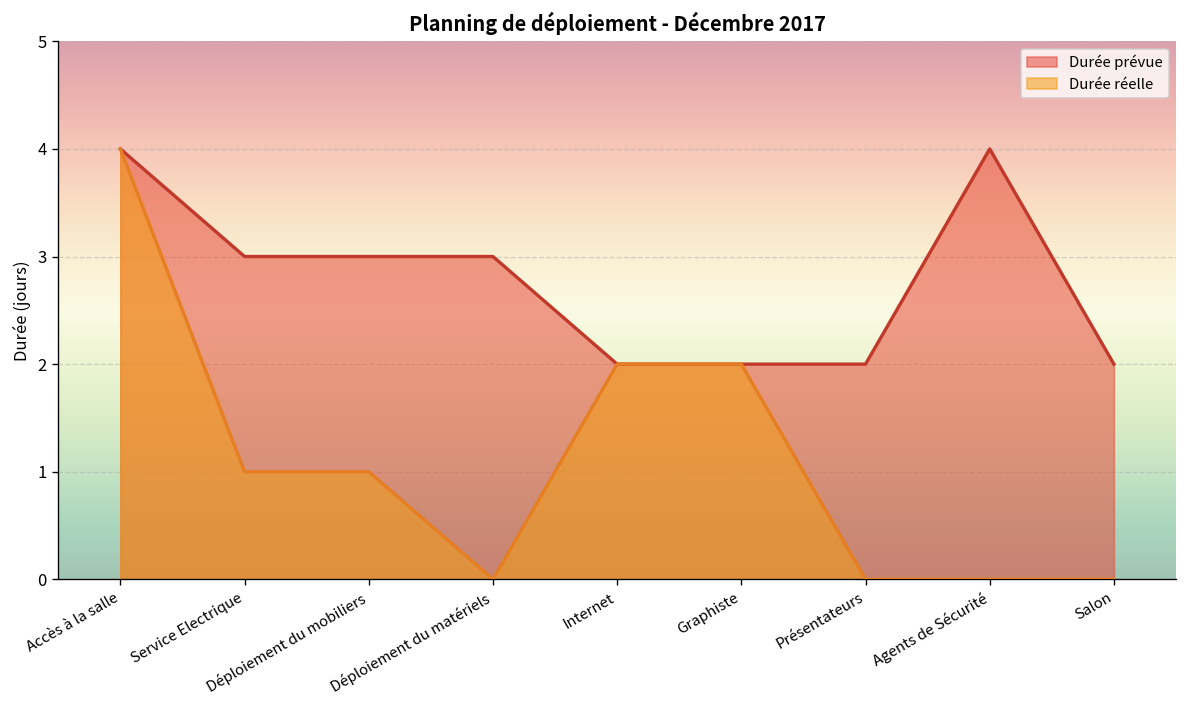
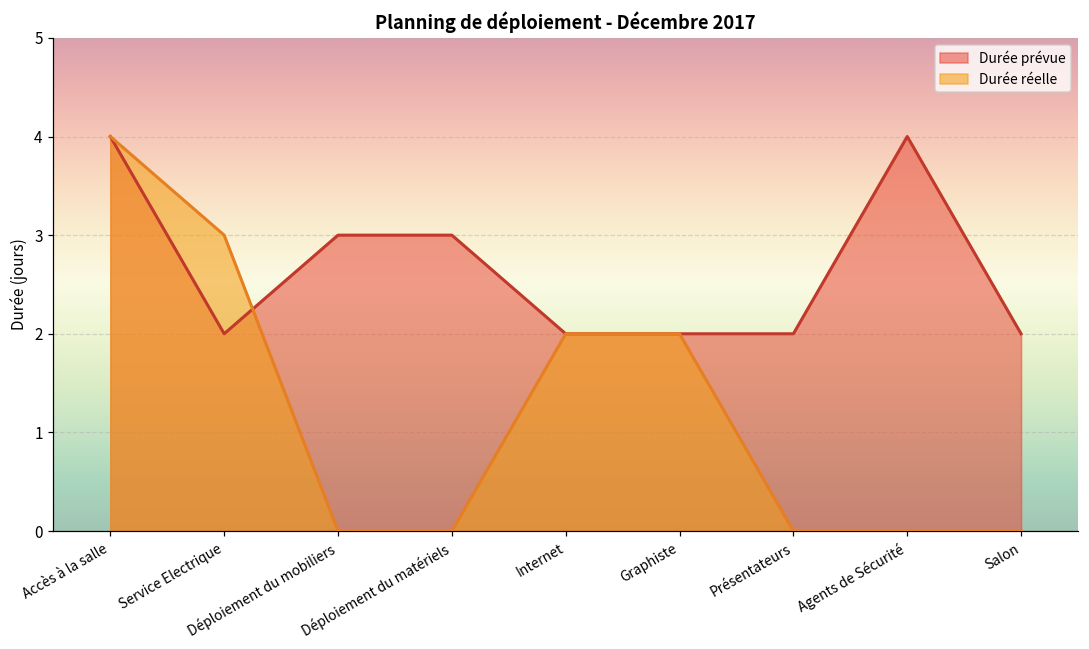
  {
    "Durée prévue": {
-     "Service Electrique": 3,
+     "Service Electrique": 2,
      "Déploiement du mobiliers": 3,
      "Déploiement du matériels": 3,
      "Présentateurs": 2,
      "Agents de Sécurité": 4,
      "Salon": 2
    },
    "Durée réelle": {
-     "Service Electrique": 1,
-     "Déploiement du mobiliers": 1,
+     "Service Electrique": 3,
+     "Déploiement du mobiliers": 0,
      "Déploiement du matériels": 0,
      "Présentateurs": 0,
      "Agents de Sécurité": 0,
      "Salon": 0
    }
  }
